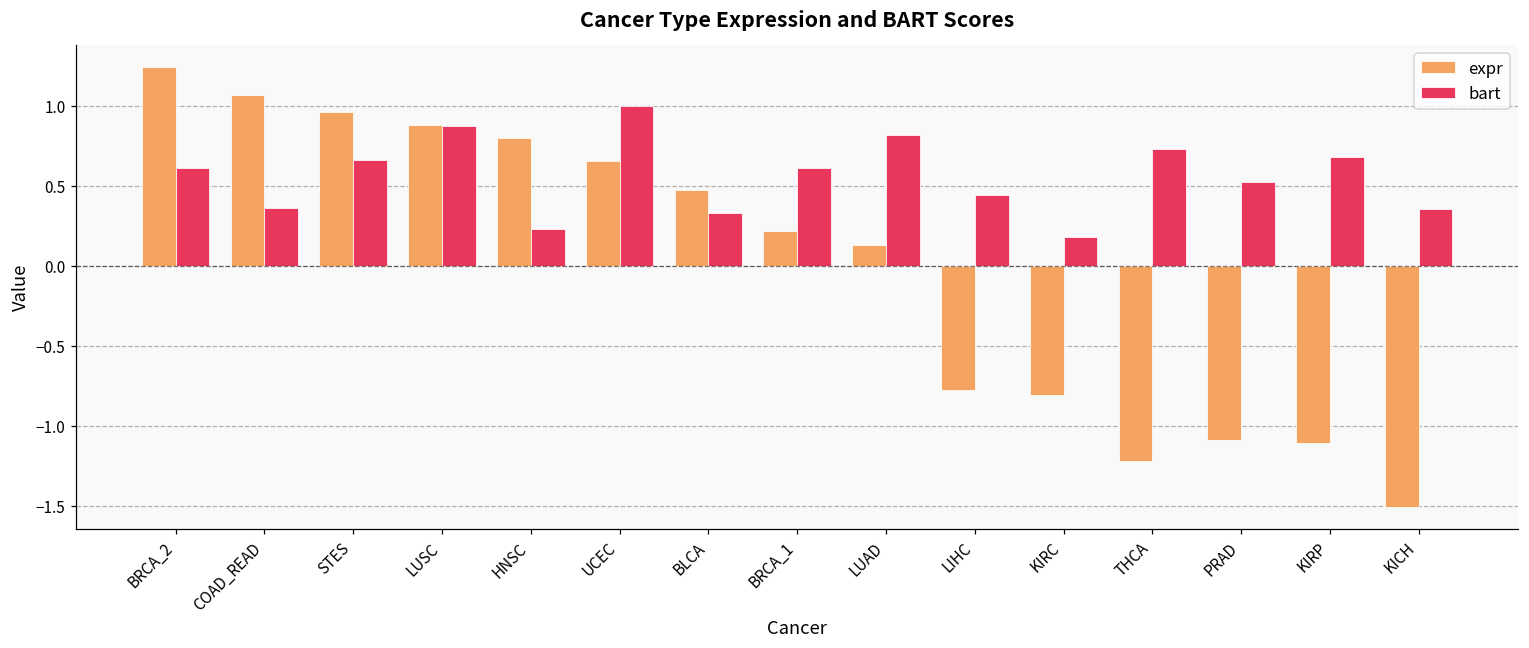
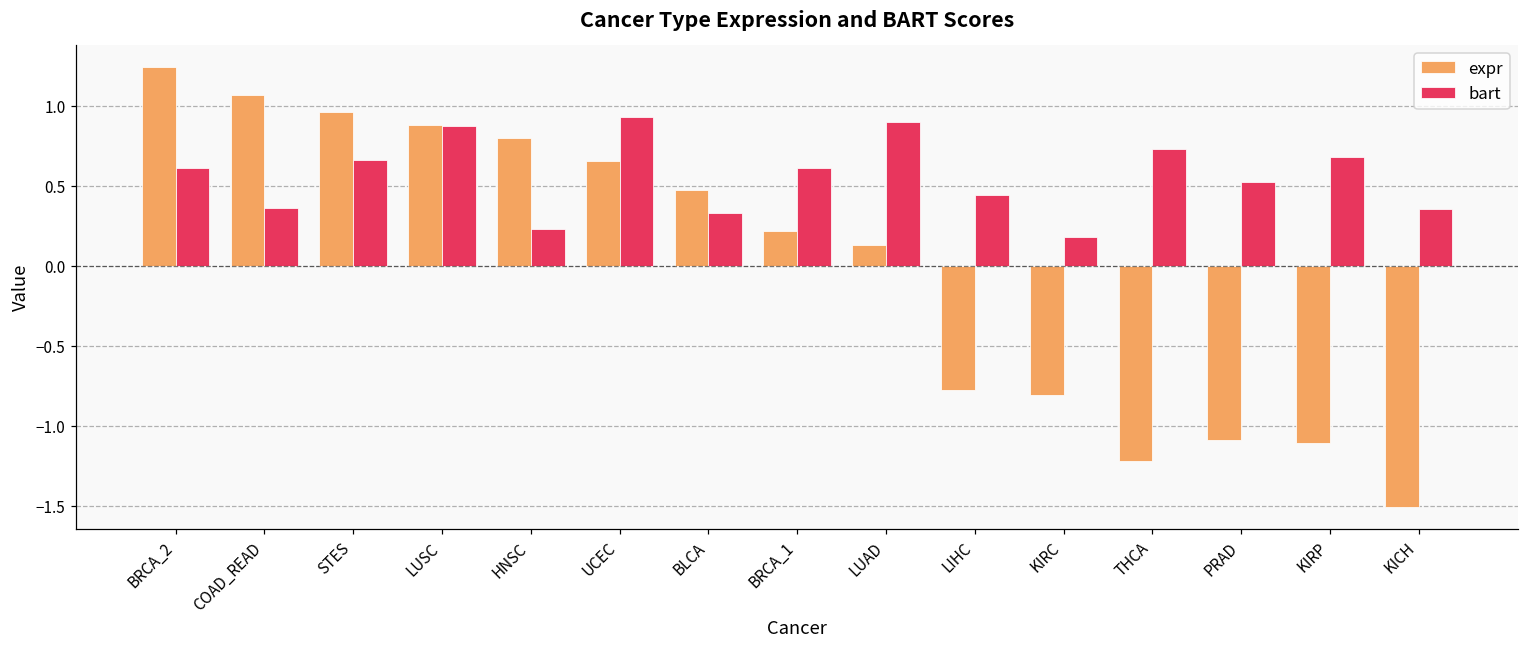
  {
    "expr": {
      "BRCA_2": 1.24,
      "COAD_READ": 1.07,
      "STES": 0.96,
      "LUSC": 0.88,
      "HNSC": 0.80,
      "UCEC": 0.66,
      "BLCA": 0.47,
      "BRCA_1": 0.22,
      "LUAD": 0.13,
      "LIHC": -0.77,
      "KIRC": -0.81,
      "THCA": -1.22,
      "PRAD": -1.09,
      "KIRP": -1.11,
      "KICH": -1.51
    },
    "bart": {
      "BRCA_2": 0.61,
      "COAD_READ": 0.36,
      "STES": 0.66,
      "LUSC": 0.88,
      "HNSC": 0.23,
-     "UCEC": 1.00,
+     "UCEC": 0.93,
      "BLCA": 0.33,
      "BRCA_1": 0.61,
-     "LUAD": 0.82,
+     "LUAD": 0.90,
      "LIHC": 0.44,
      "KIRC": 0.18,
      "THCA": 0.73,
      "PRAD": 0.52,
      "KIRP": 0.68,
      "KICH": 0.36
    }
  }
